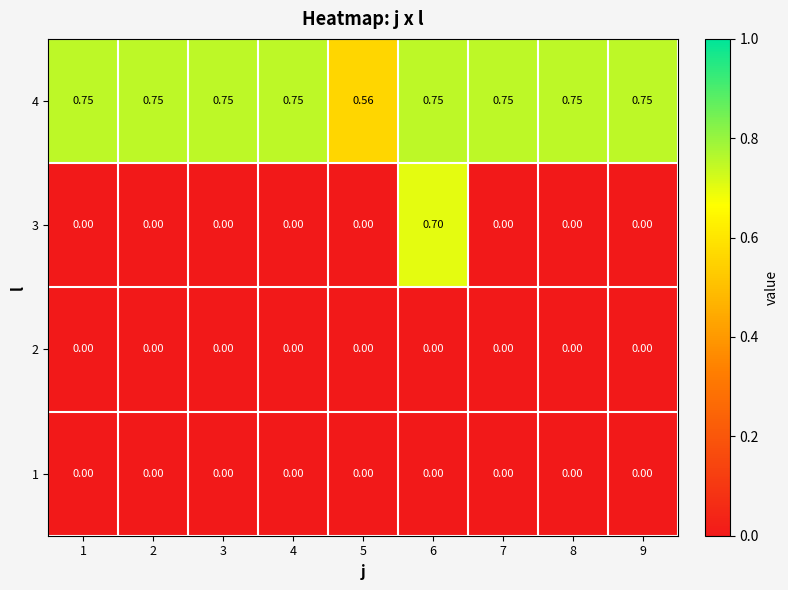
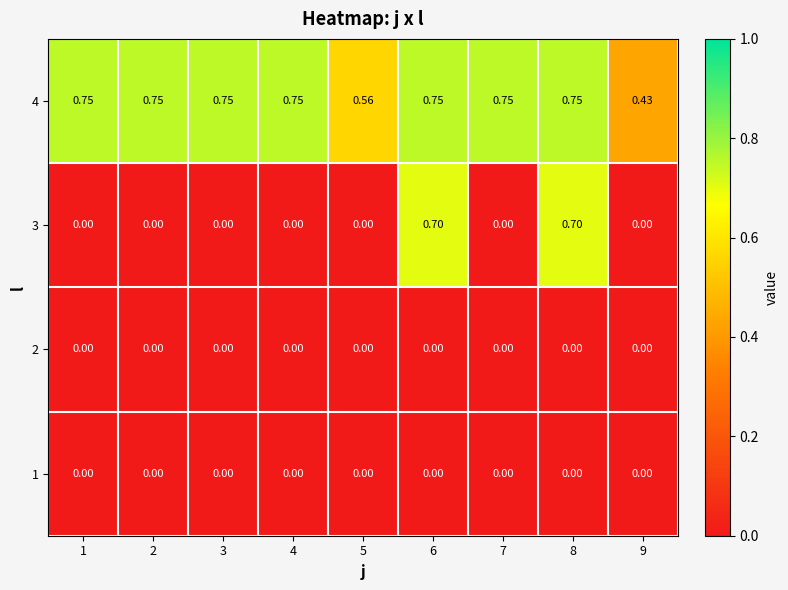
  {
    "4": {
      "1": 0.75,
      "2": 0.75,
      "3": 0.75,
      "4": 0.75,
      "5": 0.56,
      "6": 0.75,
      "7": 0.75,
      "8": 0.75,
-     "9": 0.75
+     "9": 0.43
    },
    "3": {
      "1": 0.00,
      "2": 0.00,
      "3": 0.00,
      "4": 0.00,
      "5": 0.00,
      "6": 0.70,
      "7": 0.00,
-     "8": 0.00,
+     "8": 0.70,
      "9": 0.00
    },
    "2": {
      "1": 0.00,
      "2": 0.00,
      "3": 0.00,
      "4": 0.00,
      "5": 0.00,
      "6": 0.00,
      "7": 0.00,
      "8": 0.00,
      "9": 0.00
    },
    "1": {
      "1": 0.00,
      "2": 0.00,
      "3": 0.00,
      "4": 0.00,
      "5": 0.00,
      "6": 0.00,
      "7": 0.00,
      "8": 0.00,
      "9": 0.00
    }
  }
